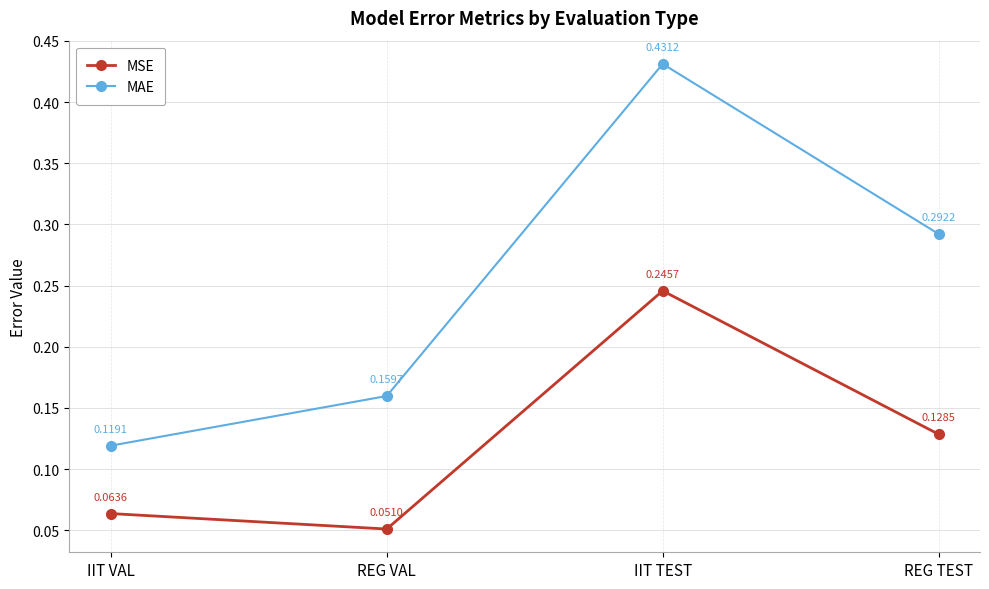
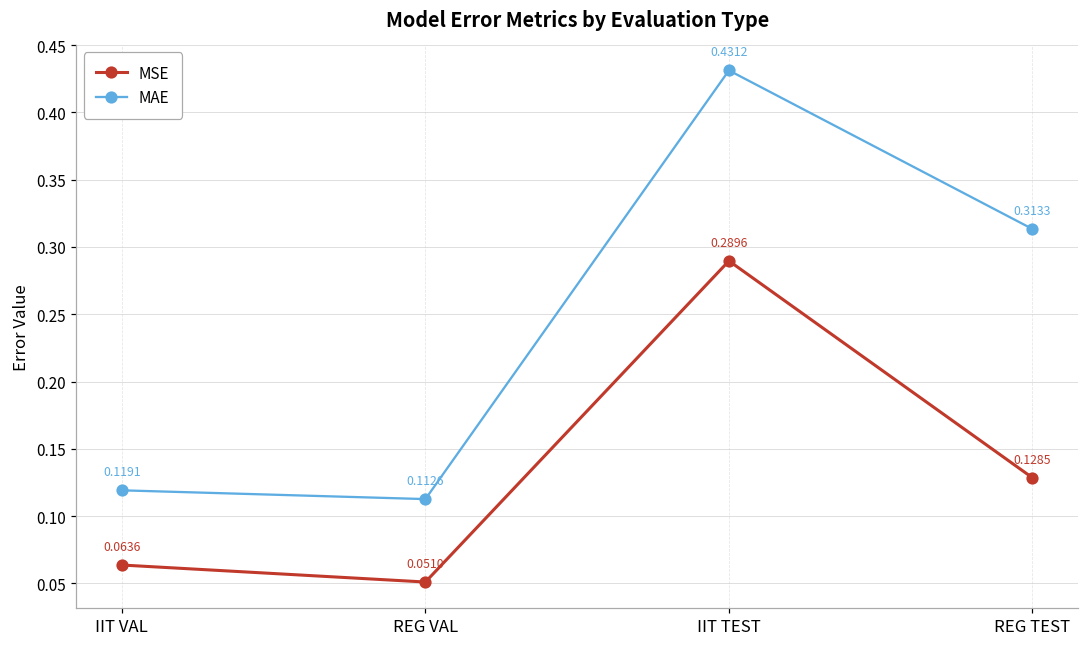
  {
    "MSE": {
      "IIT VAL": 0.0636,
      "REG VAL": 0.0510,
-     "IIT TEST": 0.2457,
+     "IIT TEST": 0.2896,
      "REG TEST": 0.1285
    },
    "MAE": {
      "IIT VAL": 0.1191,
-     "REG VAL": 0.1597,
+     "REG VAL": 0.1126,
      "IIT TEST": 0.4312,
-     "REG TEST": 0.2922
+     "REG TEST": 0.3133
    }
  }
